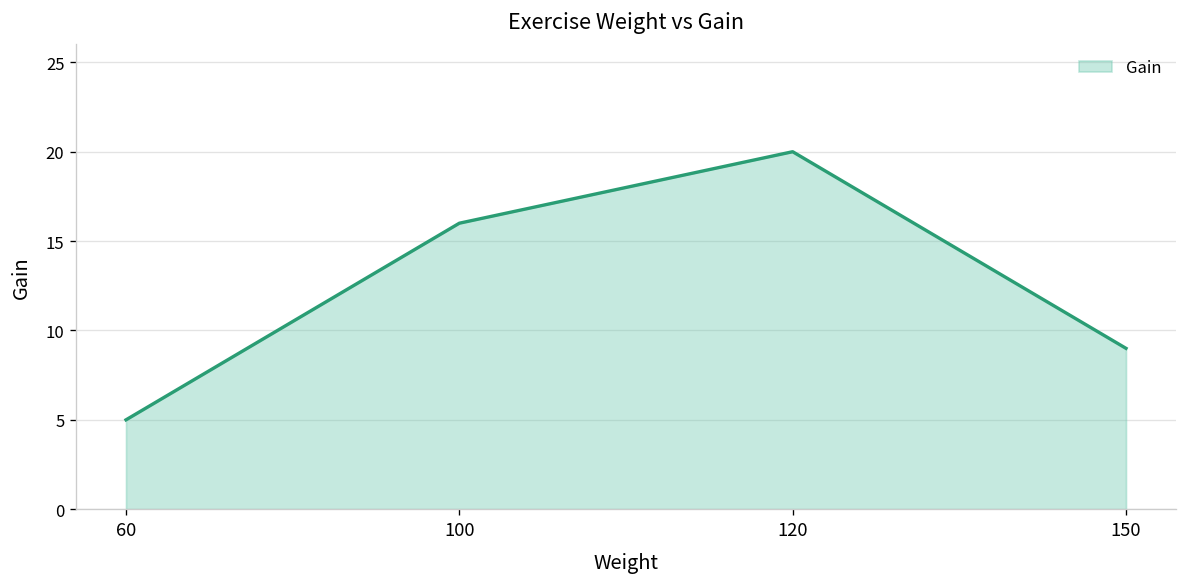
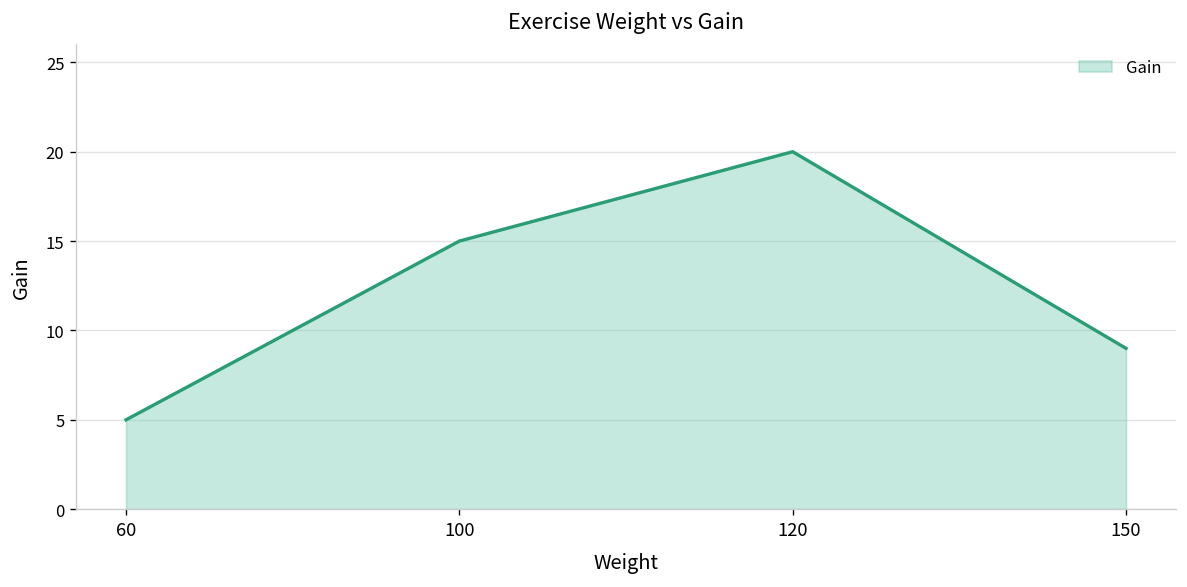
  {
    "60": 5,
-   "100": 16,
+   "100": 15,
    "120": 20,
    "150": 9
  }
